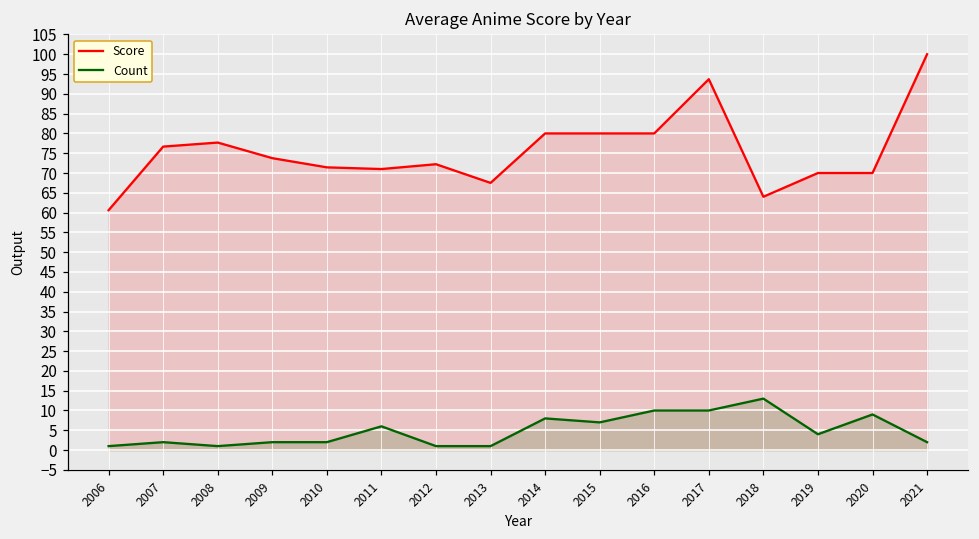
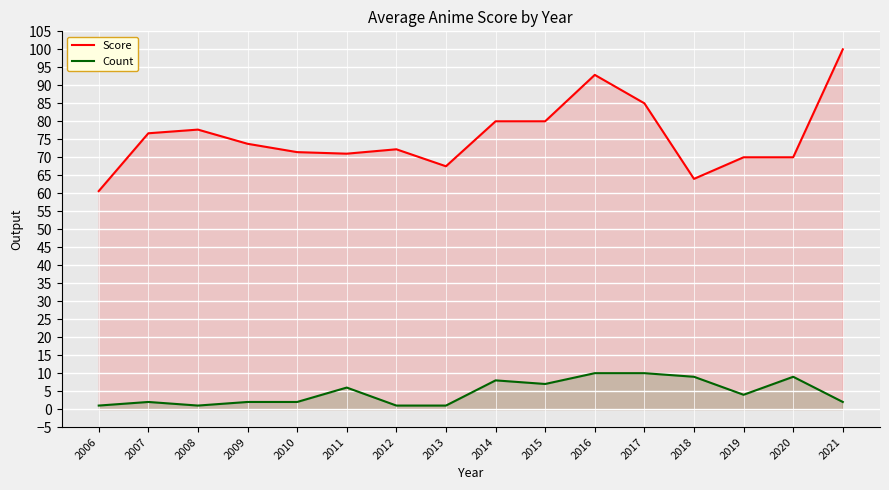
  {
    "Score": {
      "2006": 61,
      "2007": 77,
      "2008": 78,
      "2009": 74,
      "2010": 71,
      "2011": 71,
      "2012": 72,
      "2013": 68,
      "2014": 80,
      "2015": 80,
-     "2016": 80,
-     "2017": 94,
+     "2016": 93,
+     "2017": 85,
      "2018": 64,
      "2019": 70,
      "2020": 70,
      "2021": 100
    },
    "Count": {
      "2006": 1,
      "2007": 2,
      "2008": 1,
      "2009": 2,
      "2010": 2,
      "2011": 6,
      "2012": 1,
      "2013": 1,
      "2014": 8,
      "2015": 7,
      "2016": 10,
      "2017": 10,
-     "2018": 13,
+     "2018": 9,
      "2019": 4,
      "2020": 9,
      "2021": 2
    }
  }
